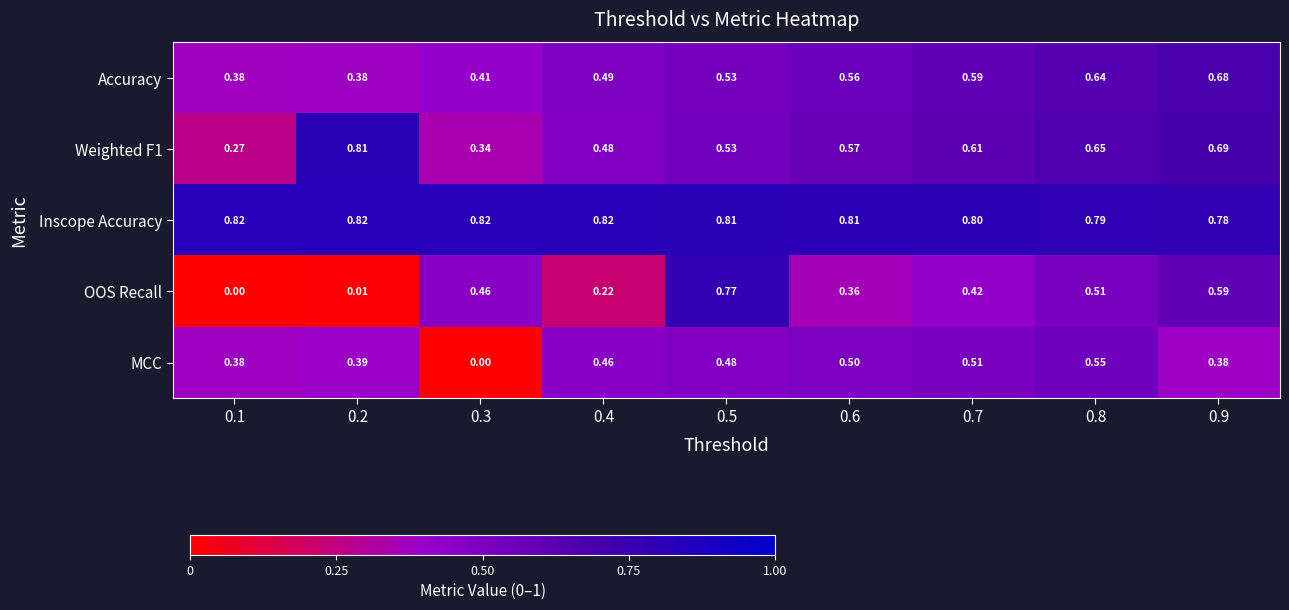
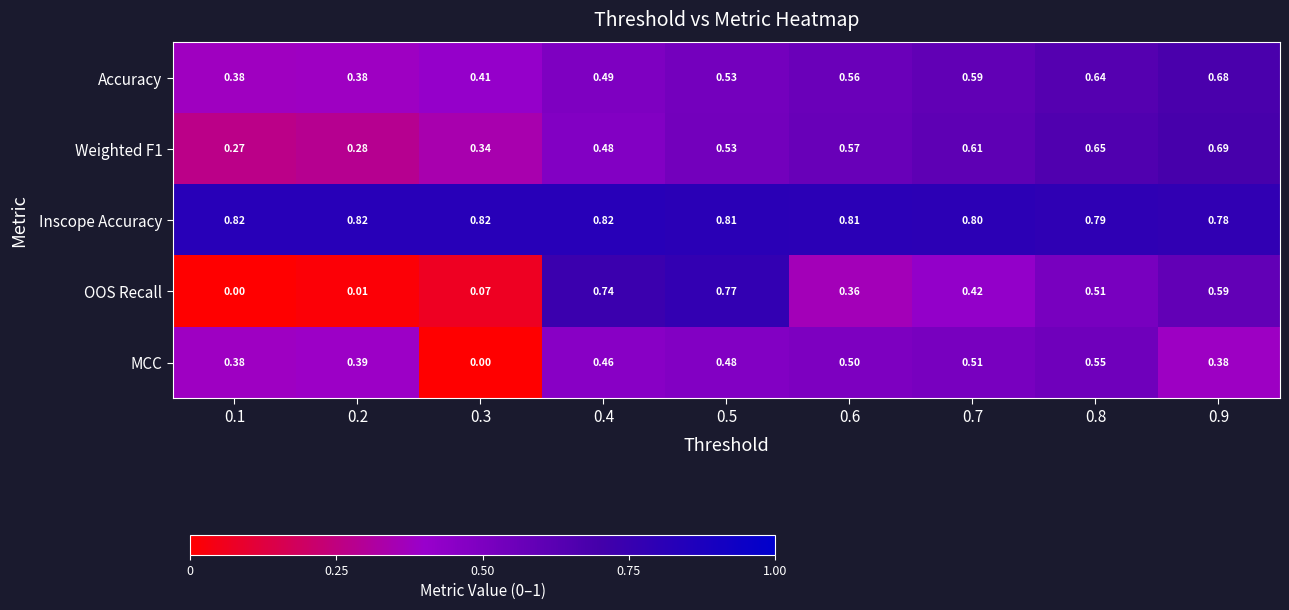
  {
    "Accuracy": {
      "0.1": 0.38,
      "0.2": 0.38,
      "0.3": 0.41,
      "0.4": 0.49,
      "0.5": 0.53,
      "0.6": 0.56,
      "0.7": 0.59,
      "0.8": 0.64,
      "0.9": 0.68
    },
    "Weighted F1": {
      "0.1": 0.27,
-     "0.2": 0.81,
+     "0.2": 0.28,
      "0.3": 0.34,
      "0.4": 0.48,
      "0.5": 0.53,
      "0.6": 0.57,
      "0.7": 0.61,
      "0.8": 0.65,
      "0.9": 0.69
    },
    "Inscope Accuracy": {
      "0.1": 0.82,
      "0.2": 0.82,
      "0.3": 0.82,
      "0.4": 0.82,
      "0.5": 0.81,
      "0.6": 0.81,
      "0.7": 0.80,
      "0.8": 0.79,
      "0.9": 0.78
    },
    "OOS Recall": {
      "0.1": 0.00,
      "0.2": 0.01,
-     "0.3": 0.46,
-     "0.4": 0.22,
+     "0.3": 0.07,
+     "0.4": 0.74,
      "0.5": 0.77,
      "0.6": 0.36,
      "0.7": 0.42,
      "0.8": 0.51,
      "0.9": 0.59
    },
    "MCC": {
      "0.1": 0.38,
      "0.2": 0.39,
      "0.3": 0.00,
      "0.4": 0.46,
      "0.5": 0.48,
      "0.6": 0.50,
      "0.7": 0.51,
      "0.8": 0.55,
      "0.9": 0.38
    }
  }
